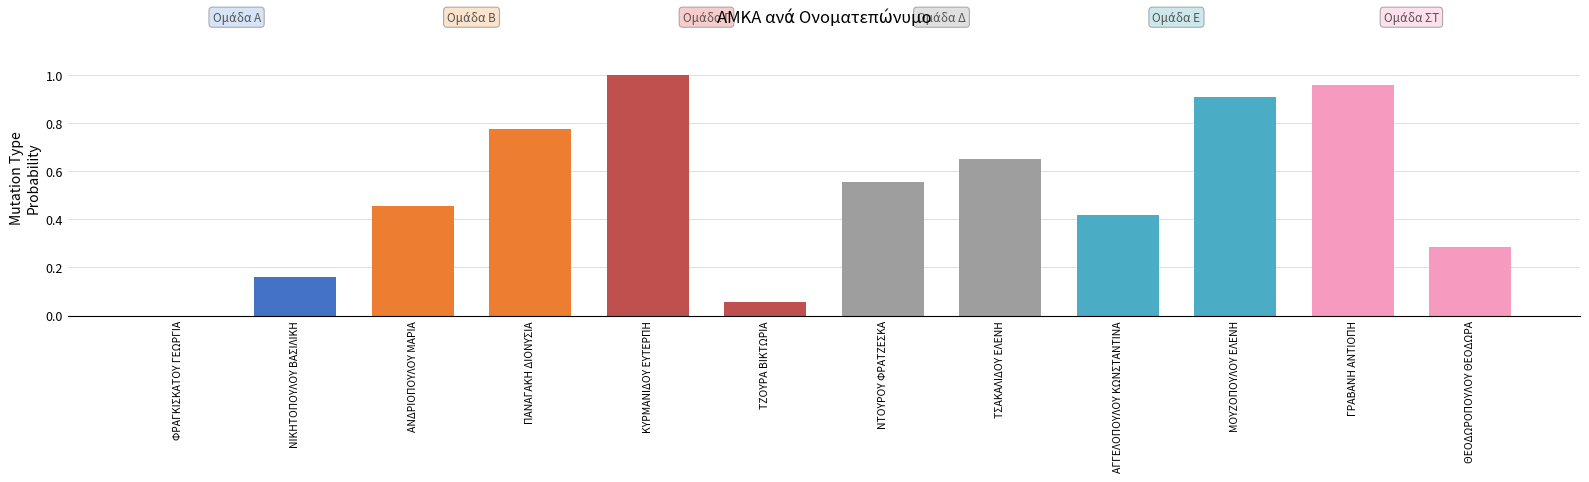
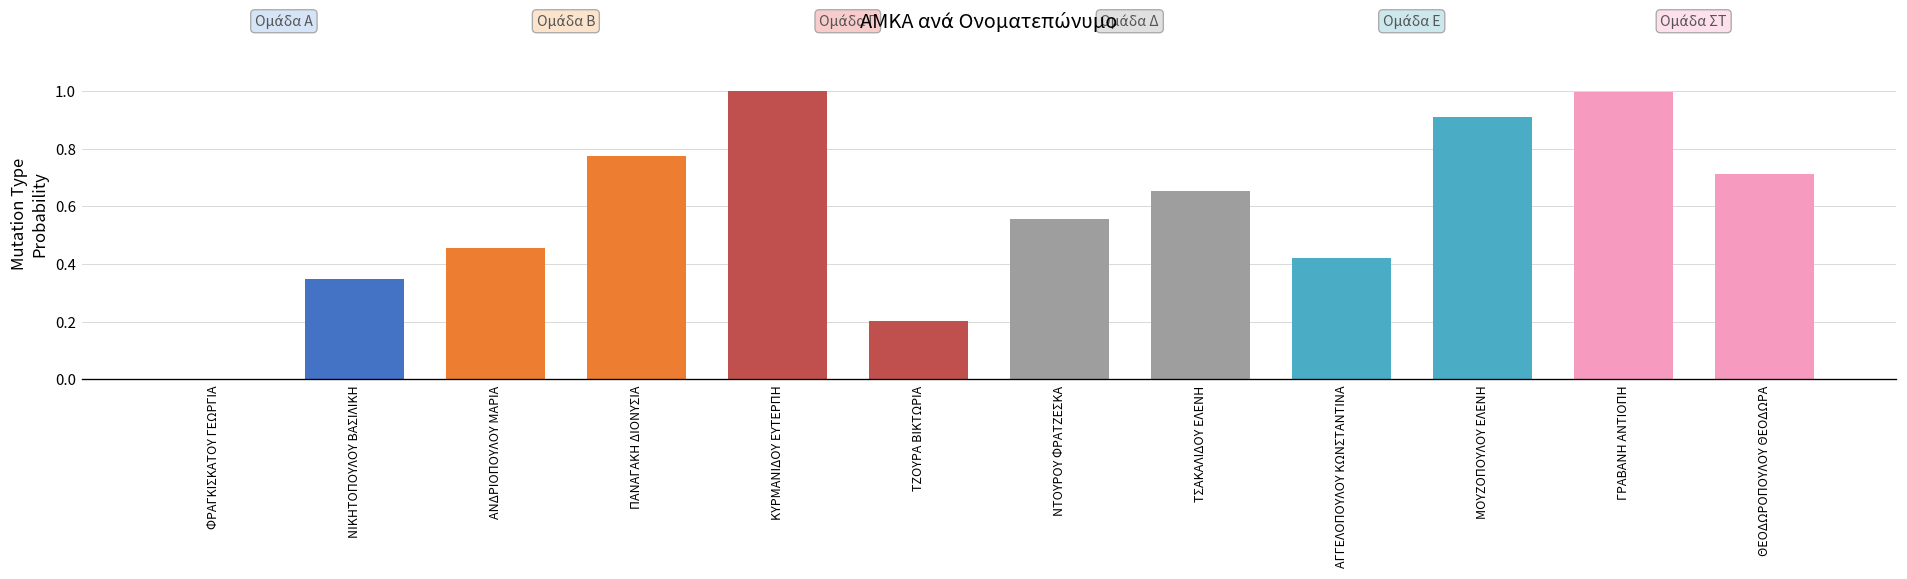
  {
    "ΦΡΑΓΚΙΣΚΑΤΟΥ ΓΕΩΡΓΙΑ": 0.00,
-   "ΝΙΚΗΤΟΠΟΥΛΟΥ ΒΑΣΙΛΙΚΗ": 0.16,
+   "ΝΙΚΗΤΟΠΟΥΛΟΥ ΒΑΣΙΛΙΚΗ": 0.35,
    "ΑΝΔΡΙΟΠΟΥΛΟΥ ΜΑΡΙΑ": 0.46,
    "ΠΑΝΑΓΑΚΗ ΔΙΟΝΥΣΙΑ": 0.78,
    "ΚΥΡΜΑΝΙΔΟΥ ΕΥΤΕΡΠΗ": 1.00,
-   "ΤΖΟΥΡΑ ΒΙΚΤΩΡΙΑ": 0.06,
+   "ΤΖΟΥΡΑ ΒΙΚΤΩΡΙΑ": 0.20,
    "ΝΤΟΥΡΟΥ ΦΡΑΤΖΕΣΚΑ": 0.55,
    "ΤΣΑΚΑΛΙΔΟΥ ΕΛΕΝΗ": 0.65,
    "ΑΓΓΕΛΟΠΟΥΛΟΥ ΚΩΝΣΤΑΝΤΙΝΑ": 0.42,
    "ΜΟΥΖΟΠΟΥΛΟΥ ΕΛΕΝΗ": 0.91,
-   "ΓΡΑΒΑΝΗ ΑΝΤΙΟΠΗ": 0.96,
-   "ΘΕΟΔΩΡΟΠΟΥΛΟΥ ΘΕΟΔΩΡΑ": 0.28
+   "ΓΡΑΒΑΝΗ ΑΝΤΙΟΠΗ": 1.00,
+   "ΘΕΟΔΩΡΟΠΟΥΛΟΥ ΘΕΟΔΩΡΑ": 0.71
  }
